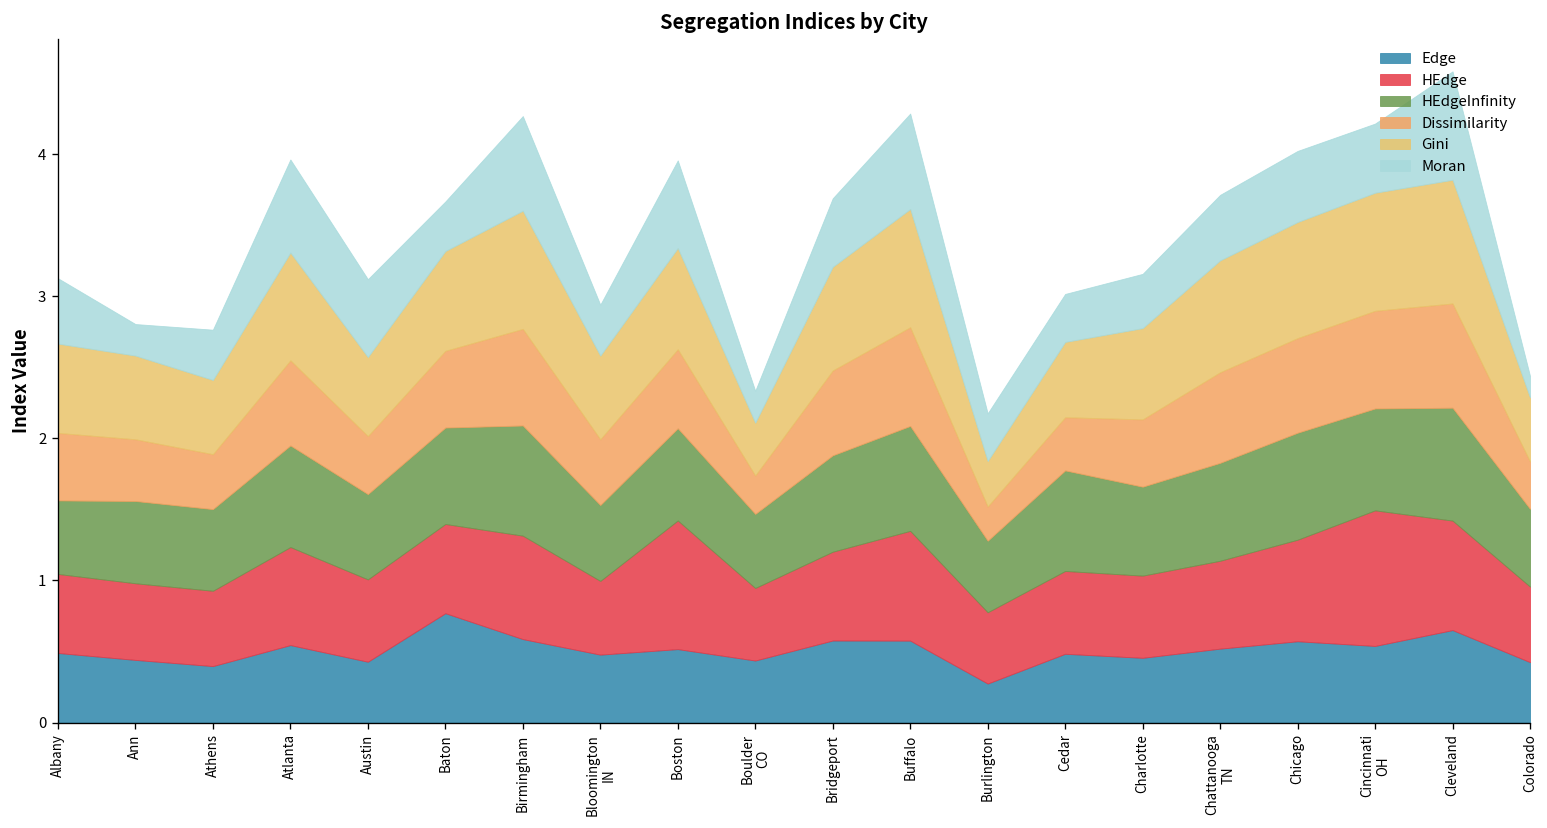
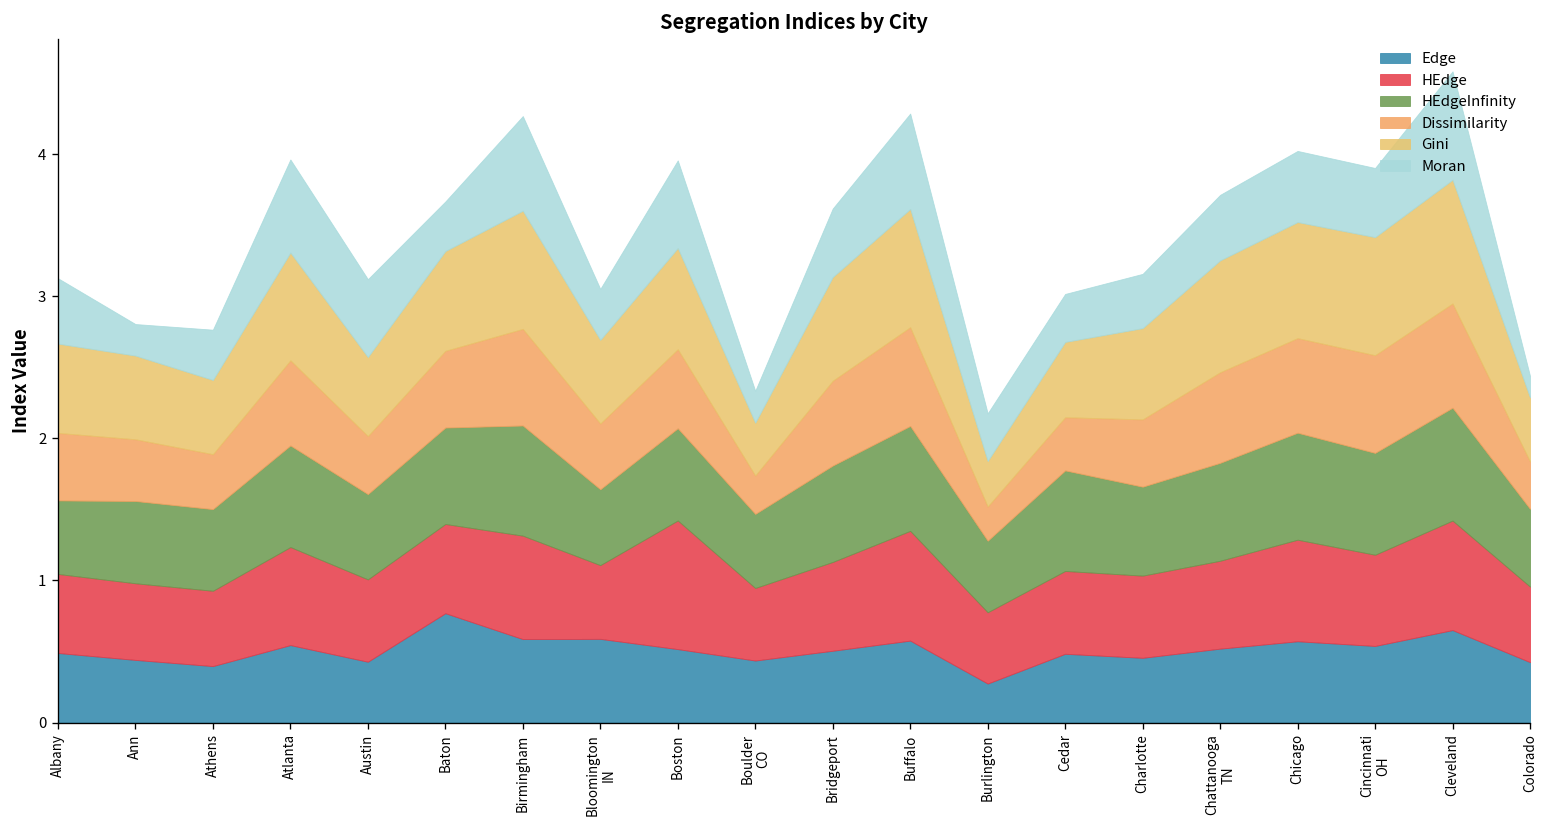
  {
    "Edge": {
      "Albany": 0.49,
      "Ann": 0.44,
      "Athens": 0.40,
      "Atlanta": 0.55,
      "Austin": 0.43,
      "Baton": 0.77,
      "Birmingham": 0.59,
-     "Bloomington IN": 0.48,
+     "Bloomington IN": 0.59,
      "Boston": 0.52,
      "Boulder CO": 0.44,
-     "Bridgeport": 0.58,
+     "Bridgeport": 0.51,
      "Buffalo": 0.58,
      "Burlington": 0.27,
      "Cedar": 0.48,
      "Charlotte": 0.46,
      "Chattanooga TN": 0.52,
      "Chicago": 0.57,
      "Cincinnati OH": 0.54,
      "Cleveland": 0.65,
      "Colorado": 0.43
    },
    "HEdge": {
      "Albany": 0.56,
      "Ann": 0.54,
      "Athens": 0.53,
      "Atlanta": 0.69,
      "Austin": 0.58,
      "Baton": 0.63,
      "Birmingham": 0.73,
      "Bloomington IN": 0.52,
      "Boston": 0.91,
      "Boulder CO": 0.51,
      "Bridgeport": 0.63,
      "Buffalo": 0.77,
      "Burlington": 0.50,
      "Cedar": 0.58,
      "Charlotte": 0.58,
      "Chattanooga TN": 0.62,
      "Chicago": 0.71,
-     "Cincinnati OH": 0.95,
+     "Cincinnati OH": 0.64,
      "Cleveland": 0.77,
      "Colorado": 0.53
    },
    "HEdgeInfinity": {
      "Albany": 0.52,
      "Ann": 0.58,
      "Athens": 0.57,
      "Atlanta": 0.72,
      "Austin": 0.60,
      "Baton": 0.68,
      "Birmingham": 0.78,
      "Bloomington IN": 0.53,
      "Boston": 0.65,
      "Boulder CO": 0.52,
      "Bridgeport": 0.68,
      "Buffalo": 0.74,
      "Burlington": 0.50,
      "Cedar": 0.71,
      "Charlotte": 0.63,
      "Chattanooga TN": 0.69,
      "Chicago": 0.75,
      "Cincinnati OH": 0.72,
      "Cleveland": 0.79,
      "Colorado": 0.55
    },
    "Moran": {
      "Albany": 0.46,
      "Ann": 0.22,
      "Athens": 0.35,
      "Atlanta": 0.66,
      "Austin": 0.55,
      "Baton": 0.35,
      "Birmingham": 0.67,
      "Bloomington IN": 0.36,
      "Boston": 0.62,
      "Boulder CO": 0.22,
      "Bridgeport": 0.48,
      "Buffalo": 0.67,
      "Burlington": 0.34,
      "Cedar": 0.34,
      "Charlotte": 0.38,
      "Chattanooga TN": 0.46,
      "Chicago": 0.50,
      "Cincinnati OH": 0.49,
      "Cleveland": 0.76,
      "Colorado": 0.15
    }
  }
